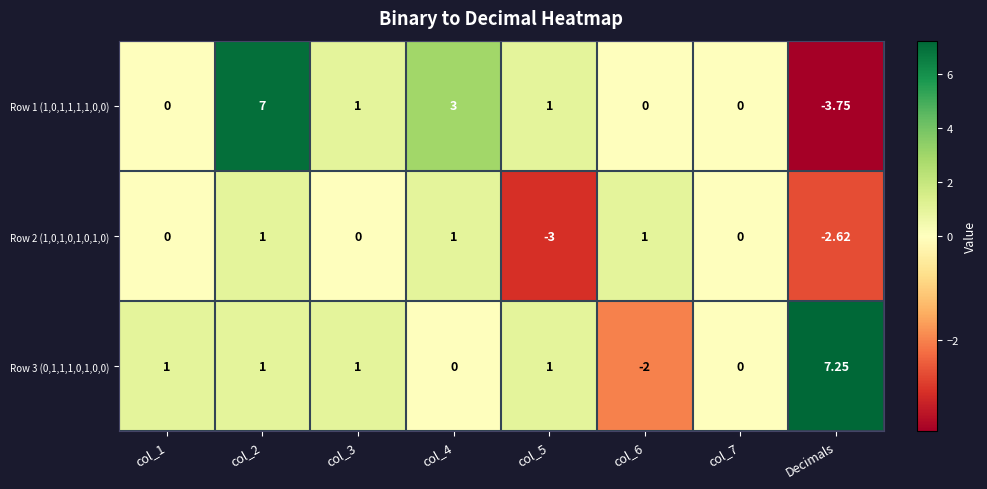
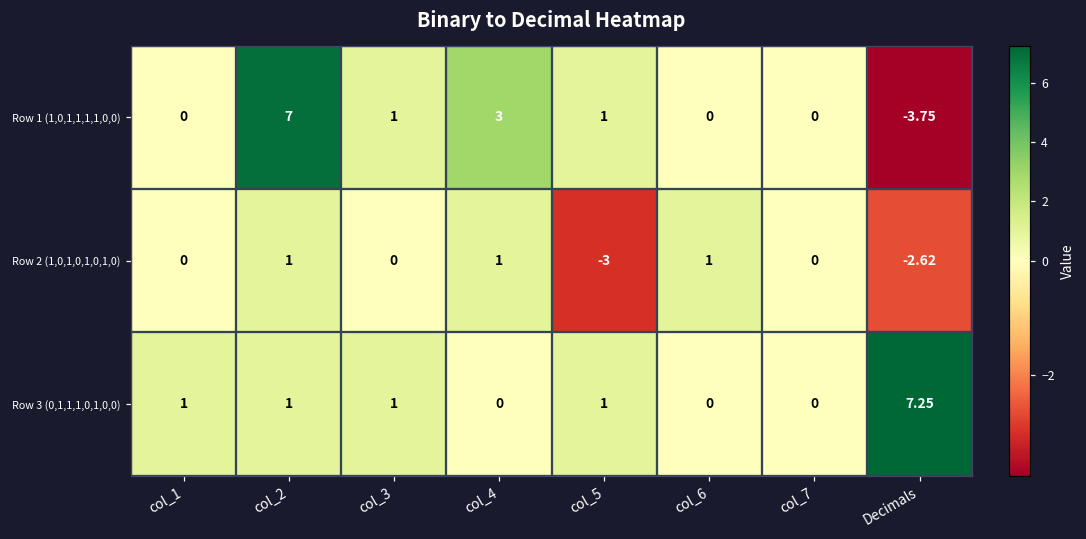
  {
    "Row 1 (1,0,1,1,1,1,0,0)": {
      "col_1": 0,
      "col_2": 7,
      "col_3": 1,
      "col_4": 3,
      "col_5": 1,
      "col_6": 0,
      "col_7": 0,
      "Decimals": -3.75
    },
    "Row 2 (1,0,1,0,1,0,1,0)": {
      "col_1": 0,
      "col_2": 1,
      "col_3": 0,
      "col_4": 1,
      "col_5": -3,
      "col_6": 1,
      "col_7": 0,
      "Decimals": -2.62
    },
    "Row 3 (0,1,1,1,0,1,0,0)": {
      "col_1": 1,
      "col_2": 1,
      "col_3": 1,
      "col_4": 0,
      "col_5": 1,
-     "col_6": -2,
+     "col_6": 0,
      "col_7": 0,
      "Decimals": 7.25
    }
  }
